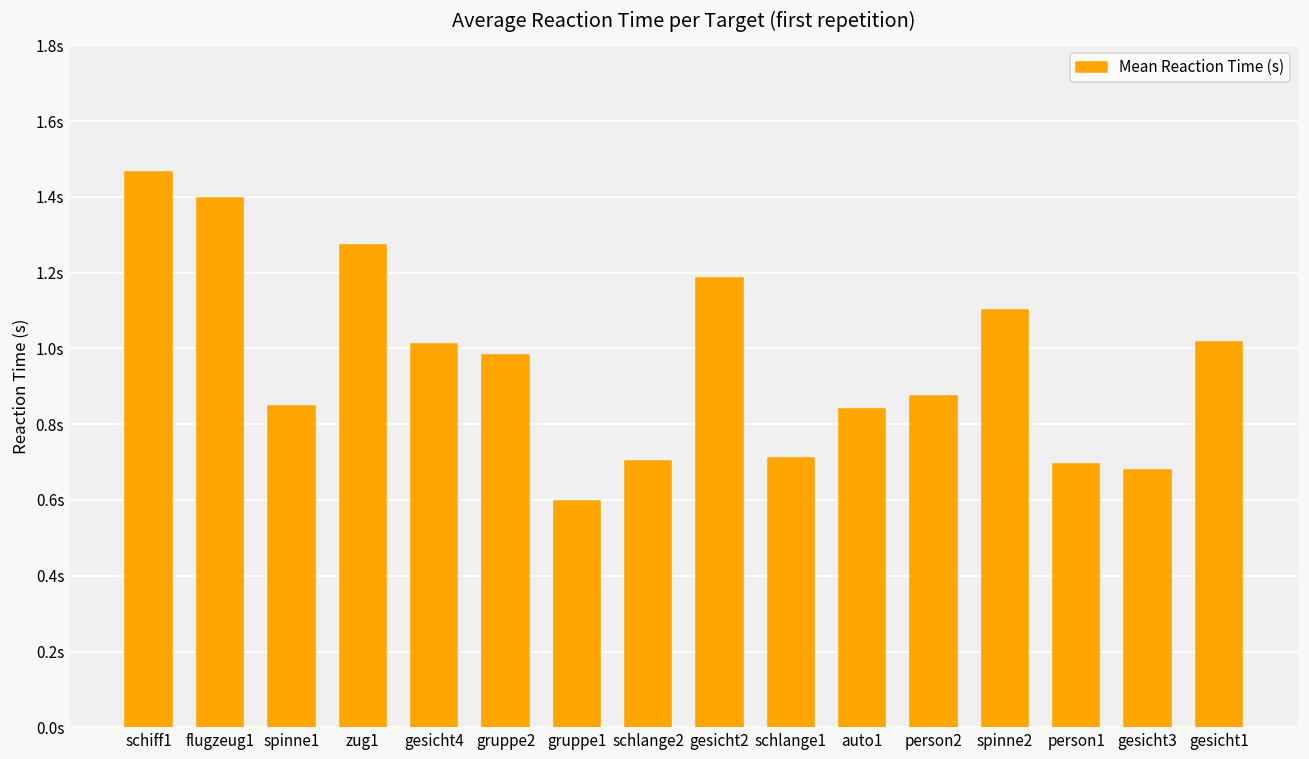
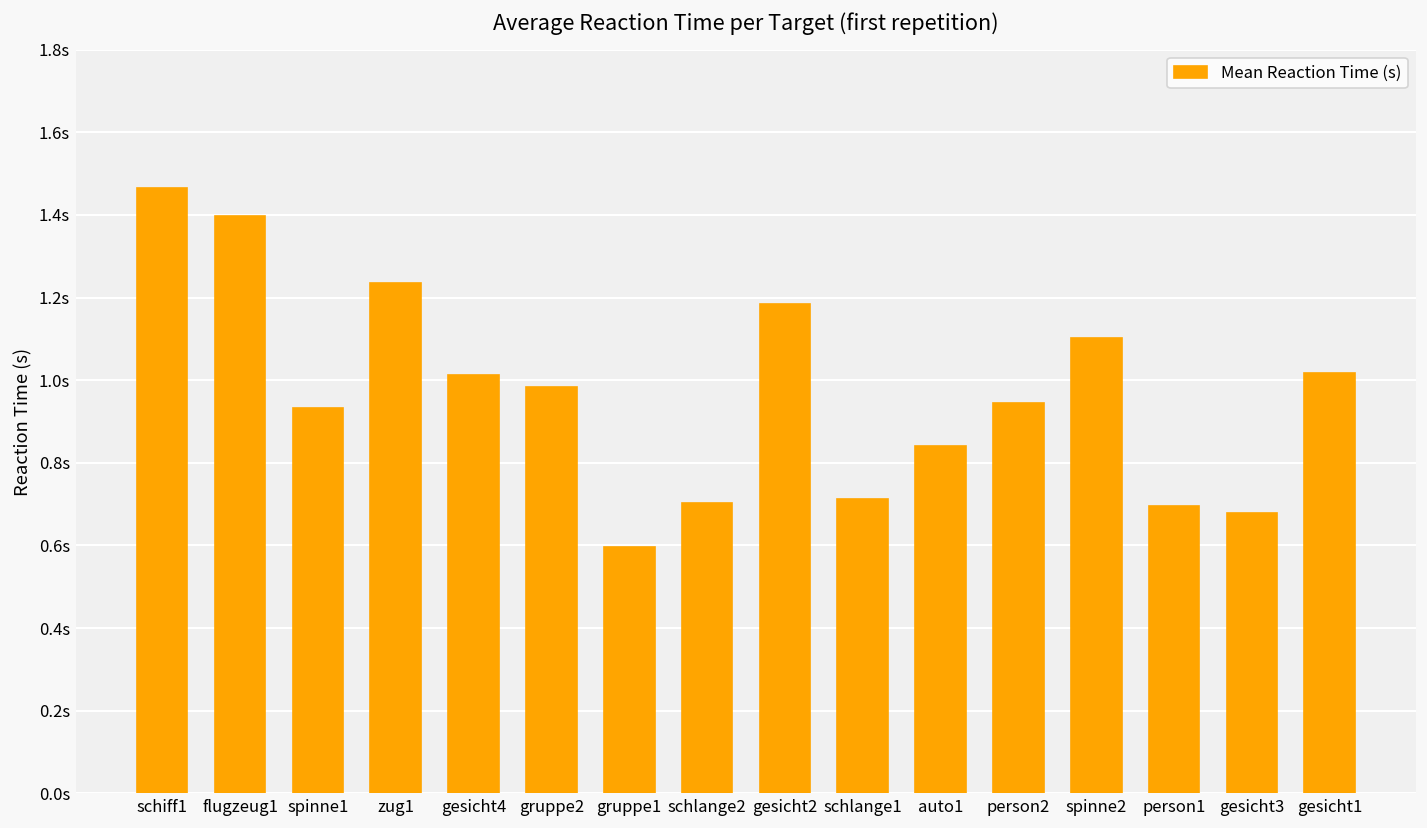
  {
    "schiff1": "1.46s",
    "flugzeug1": "1.40s",
-   "spinne1": "0.85s",
-   "zug1": "1.27s",
+   "spinne1": "0.93s",
+   "zug1": "1.23s",
    "gesicht4": "1.01s",
    "gruppe2": "0.98s",
    "gruppe1": "0.60s",
    "schlange2": "0.70s",
    "gesicht2": "1.19s",
    "schlange1": "0.71s",
    "auto1": "0.84s",
-   "person2": "0.87s",
+   "person2": "0.95s",
    "spinne2": "1.10s",
    "person1": "0.70s",
    "gesicht3": "0.68s",
    "gesicht1": "1.02s"
  }
